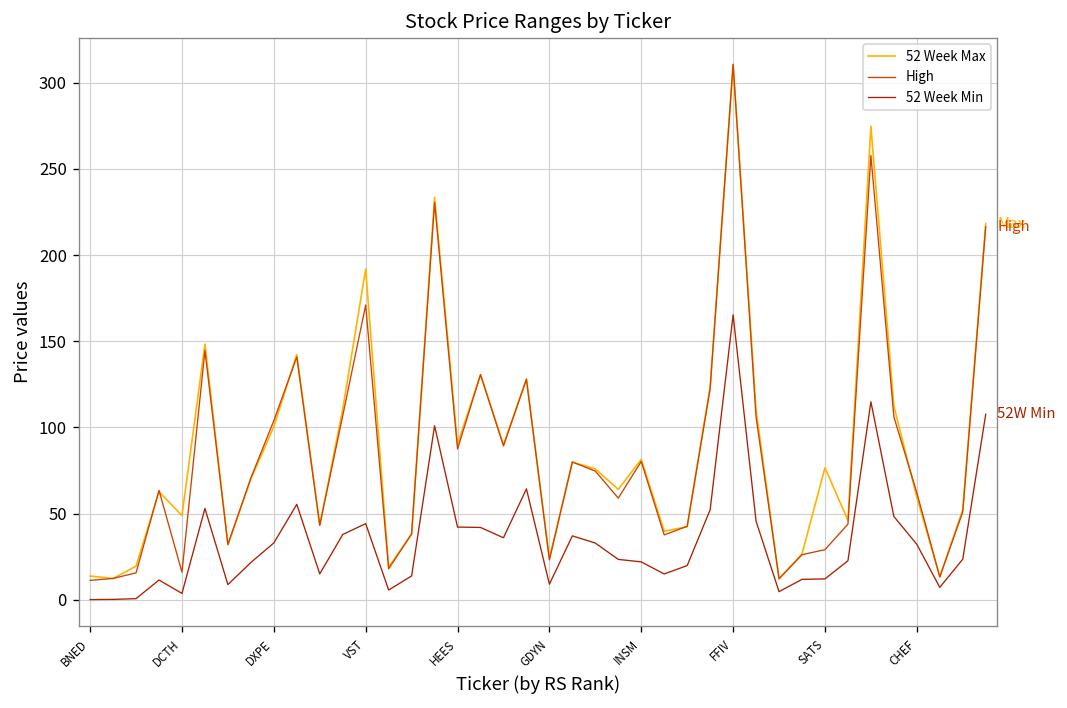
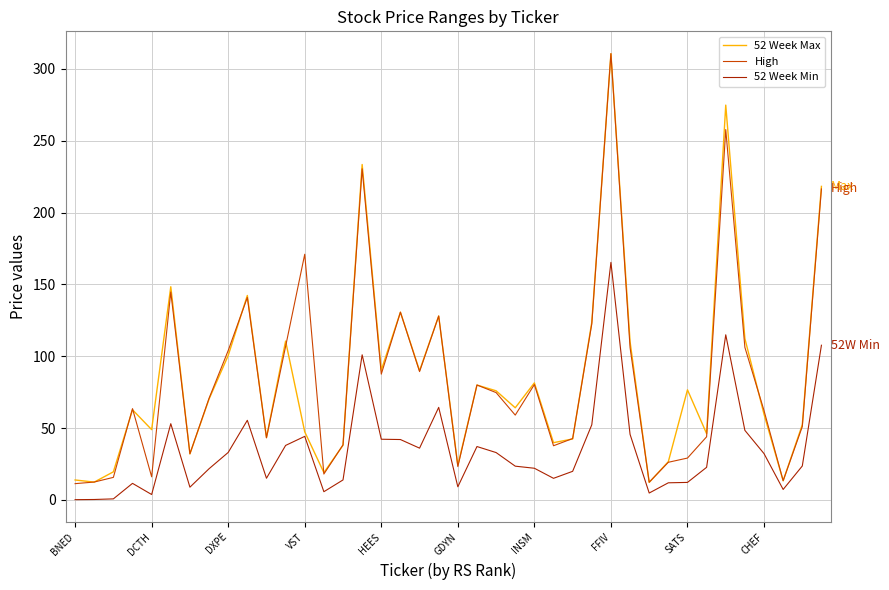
  {
    "52 Week Max": {
      "BNED": 14,
      "DCTH": 49,
      "DXPE": 100,
-     "VST": 192,
+     "VST": 47,
      "HEES": 90,
      "SATS": 77,
      "CHEF": 60
    }
  }
